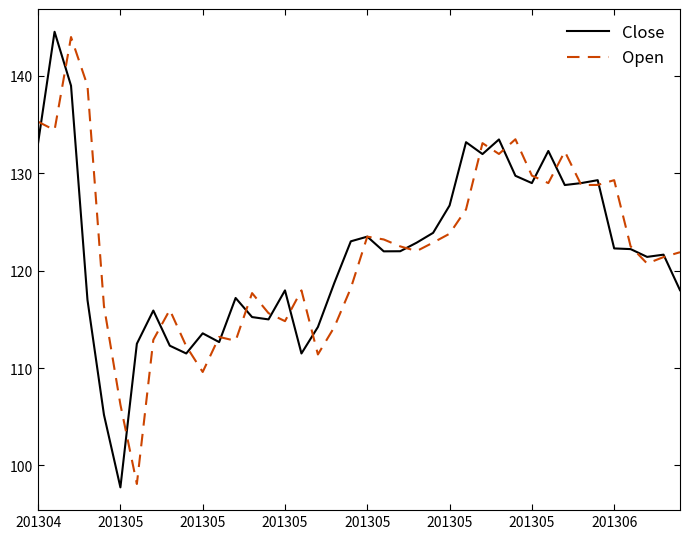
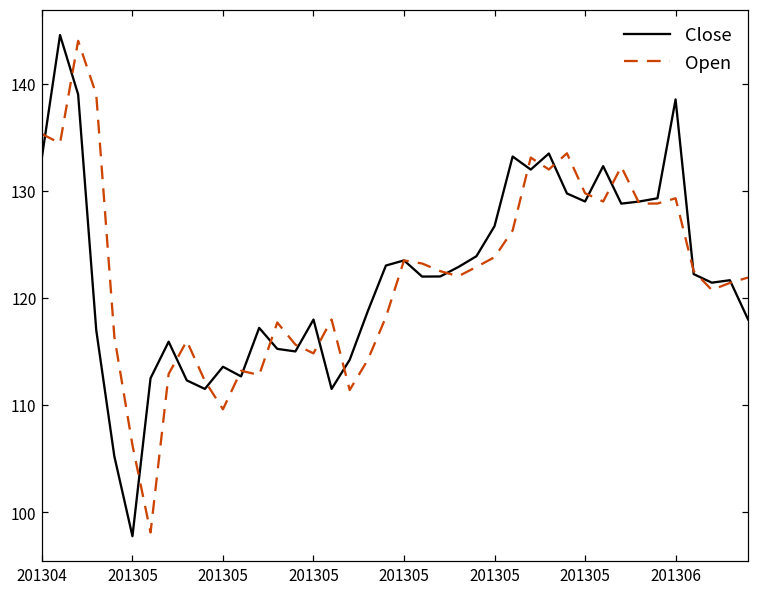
  {
    "Close": {
      "201304": 133,
-     "201306": 122
+     "201306": 139
    },
    "Open": {
      "201304": 135,
      "201306": 129
    }
  }
